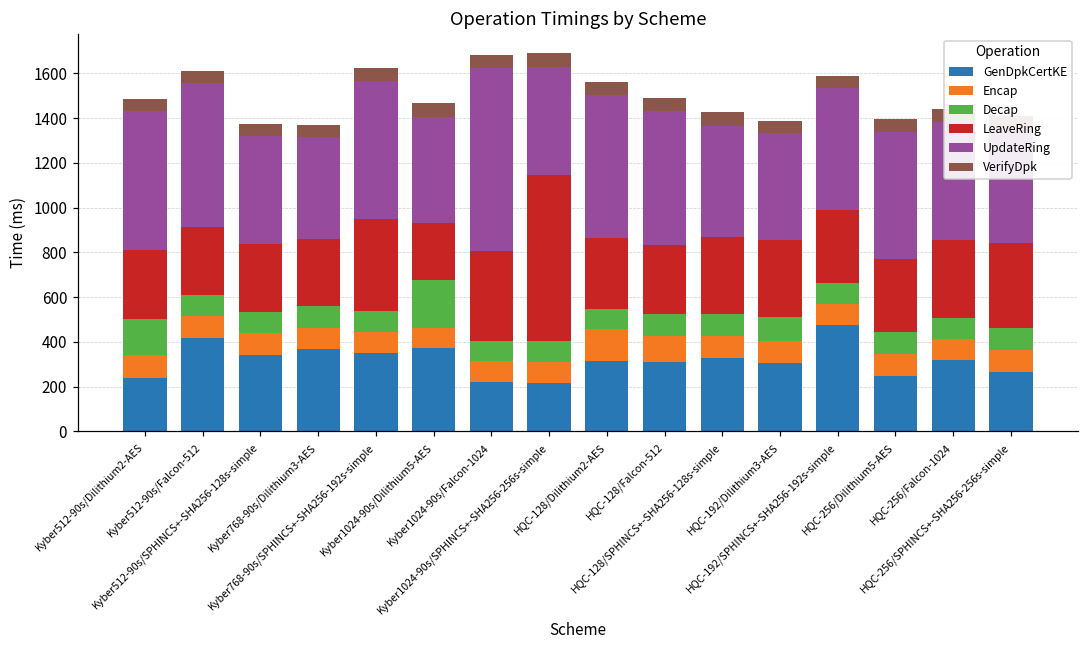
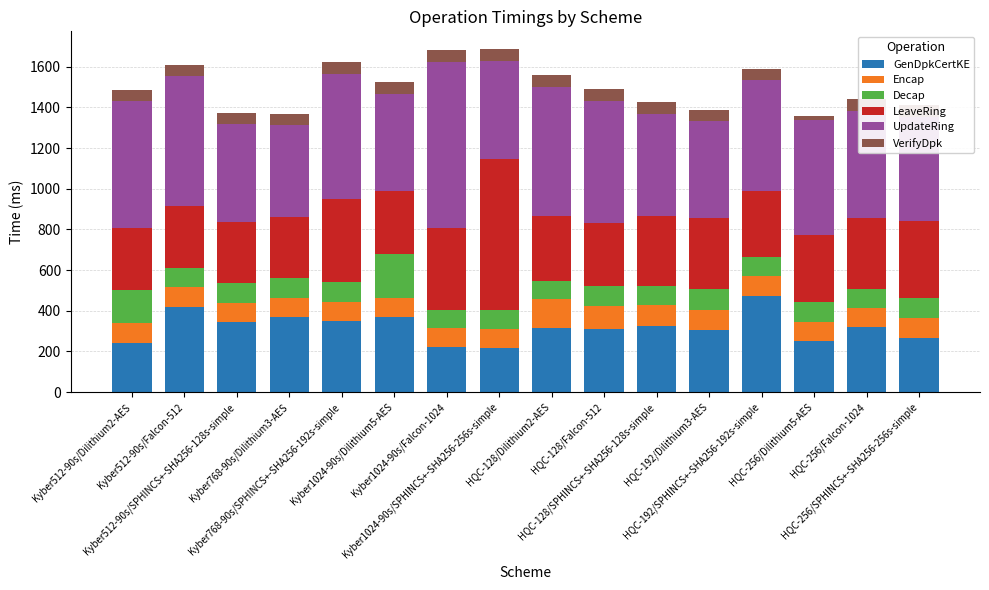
  {
    "GenDpkCertKE": {
      "Kyber512-90s/Dilithium2-AES": 240,
      "Kyber512-90s/Falcon-512": 420,
      "Kyber512-90s/SPHINCS+-SHA256-128s-simple": 340,
      "Kyber768-90s/Dilithium3-AES": 370,
      "Kyber768-90s/SPHINCS+-SHA256-192s-simple": 350,
      "Kyber1024-90s/Dilithium5-AES": 370,
      "Kyber1024-90s/Falcon-1024": 220,
      "Kyber1024-90s/SPHINCS+-SHA256-256s-simple": 220,
      "HQC-128/Dilithium2-AES": 310,
      "HQC-128/Falcon-512": 310,
      "HQC-128/SPHINCS+-SHA256-128s-simple": 330,
      "HQC-192/Dilithium3-AES": 300,
      "HQC-192/SPHINCS+-SHA256-192s-simple": 470,
      "HQC-256/Dilithium5-AES": 250,
      "HQC-256/Falcon-1024": 320,
      "HQC-256/SPHINCS+-SHA256-256s-simple": 260
    },
    "Encap": {
      "Kyber512-90s/Dilithium2-AES": 100,
      "Kyber512-90s/Falcon-512": 100,
      "Kyber512-90s/SPHINCS+-SHA256-128s-simple": 100,
      "Kyber768-90s/Dilithium3-AES": 90,
      "Kyber768-90s/SPHINCS+-SHA256-192s-simple": 90,
      "Kyber1024-90s/Dilithium5-AES": 90,
      "Kyber1024-90s/Falcon-1024": 90,
      "Kyber1024-90s/SPHINCS+-SHA256-256s-simple": 90,
      "HQC-128/Dilithium2-AES": 140,
      "HQC-128/Falcon-512": 120,
      "HQC-128/SPHINCS+-SHA256-128s-simple": 100,
      "HQC-192/Dilithium3-AES": 100,
      "HQC-192/SPHINCS+-SHA256-192s-simple": 100,
      "HQC-256/Dilithium5-AES": 100,
      "HQC-256/Falcon-1024": 90,
      "HQC-256/SPHINCS+-SHA256-256s-simple": 100
    },
    "Decap": {
      "Kyber512-90s/Dilithium2-AES": 160,
      "Kyber512-90s/Falcon-512": 90,
      "Kyber512-90s/SPHINCS+-SHA256-128s-simple": 100,
      "Kyber768-90s/Dilithium3-AES": 100,
      "Kyber768-90s/SPHINCS+-SHA256-192s-simple": 100,
      "Kyber1024-90s/Dilithium5-AES": 220,
      "Kyber1024-90s/Falcon-1024": 90,
      "Kyber1024-90s/SPHINCS+-SHA256-256s-simple": 90,
      "HQC-128/Dilithium2-AES": 90,
      "HQC-128/Falcon-512": 100,
      "HQC-128/SPHINCS+-SHA256-128s-simple": 100,
      "HQC-192/Dilithium3-AES": 100,
      "HQC-192/SPHINCS+-SHA256-192s-simple": 90,
      "HQC-256/Dilithium5-AES": 100,
      "HQC-256/Falcon-1024": 90,
      "HQC-256/SPHINCS+-SHA256-256s-simple": 100
    },
    "LeaveRing": {
      "Kyber512-90s/Dilithium2-AES": 300,
      "Kyber512-90s/Falcon-512": 300,
      "Kyber512-90s/SPHINCS+-SHA256-128s-simple": 300,
      "Kyber768-90s/Dilithium3-AES": 300,
      "Kyber768-90s/SPHINCS+-SHA256-192s-simple": 410,
-     "Kyber1024-90s/Dilithium5-AES": 250,
+     "Kyber1024-90s/Dilithium5-AES": 310,
      "Kyber1024-90s/Falcon-1024": 400,
      "Kyber1024-90s/SPHINCS+-SHA256-256s-simple": 740,
      "HQC-128/Dilithium2-AES": 320,
      "HQC-128/Falcon-512": 310,
      "HQC-128/SPHINCS+-SHA256-128s-simple": 340,
      "HQC-192/Dilithium3-AES": 350,
      "HQC-192/SPHINCS+-SHA256-192s-simple": 330,
      "HQC-256/Dilithium5-AES": 330,
      "HQC-256/Falcon-1024": 350,
      "HQC-256/SPHINCS+-SHA256-256s-simple": 380
    },
    "UpdateRing": {
      "Kyber512-90s/Dilithium2-AES": 620,
      "Kyber512-90s/Falcon-512": 640,
      "Kyber512-90s/SPHINCS+-SHA256-128s-simple": 480,
      "Kyber768-90s/Dilithium3-AES": 450,
      "Kyber768-90s/SPHINCS+-SHA256-192s-simple": 620,
      "Kyber1024-90s/Dilithium5-AES": 480,
      "Kyber1024-90s/Falcon-1024": 820,
      "Kyber1024-90s/SPHINCS+-SHA256-256s-simple": 490,
      "HQC-128/Dilithium2-AES": 640,
      "HQC-128/Falcon-512": 600,
      "HQC-128/SPHINCS+-SHA256-128s-simple": 500,
      "HQC-192/Dilithium3-AES": 480,
      "HQC-192/SPHINCS+-SHA256-192s-simple": 540,
      "HQC-256/Dilithium5-AES": 560
    },
    "VerifyDpk": {
      "Kyber512-90s/Dilithium2-AES": 50,
      "Kyber512-90s/Falcon-512": 50,
      "Kyber512-90s/SPHINCS+-SHA256-128s-simple": 60,
      "Kyber768-90s/Dilithium3-AES": 60,
      "Kyber768-90s/SPHINCS+-SHA256-192s-simple": 60,
      "Kyber1024-90s/Dilithium5-AES": 60,
      "Kyber1024-90s/Falcon-1024": 60,
      "Kyber1024-90s/SPHINCS+-SHA256-256s-simple": 60,
      "HQC-128/Dilithium2-AES": 60,
      "HQC-128/Falcon-512": 60,
      "HQC-128/SPHINCS+-SHA256-128s-simple": 60,
      "HQC-192/Dilithium3-AES": 60,
      "HQC-192/SPHINCS+-SHA256-192s-simple": 60,
-     "HQC-256/Dilithium5-AES": 60
+     "HQC-256/Dilithium5-AES": 20
    }
  }
